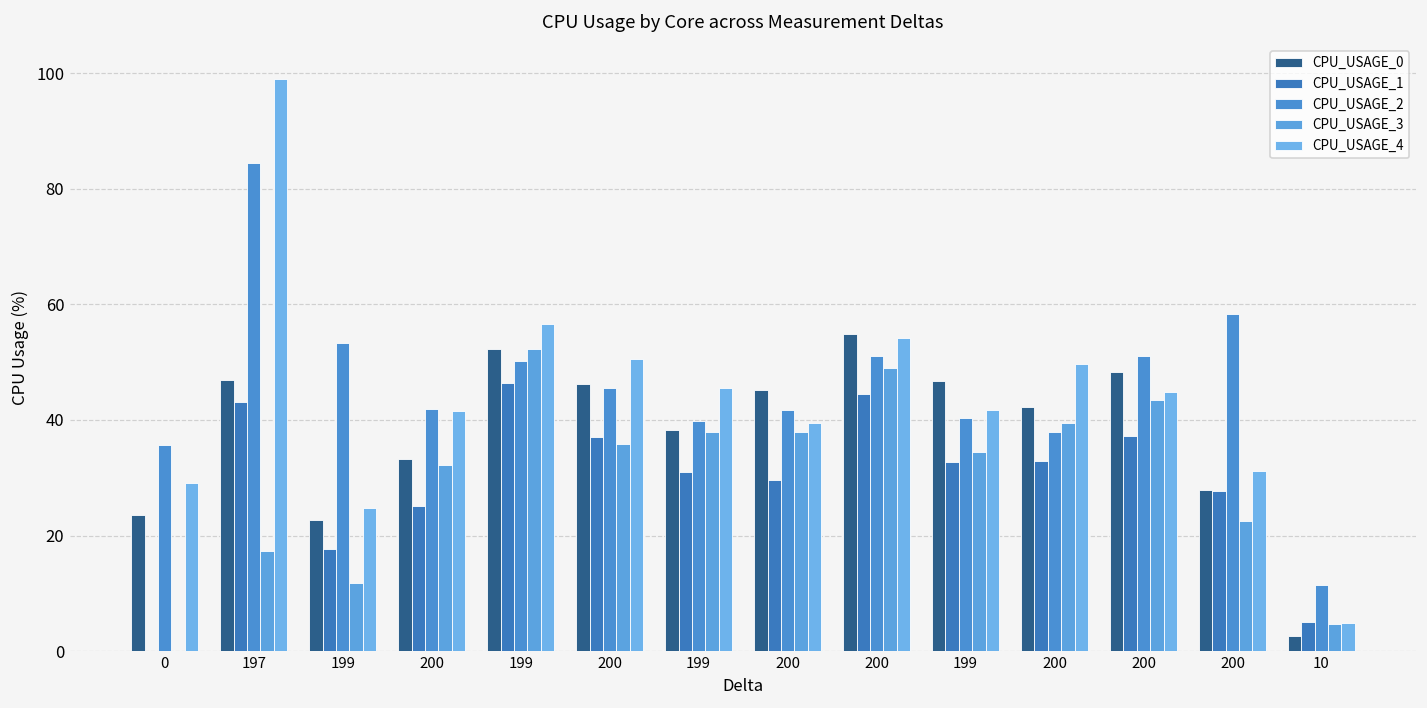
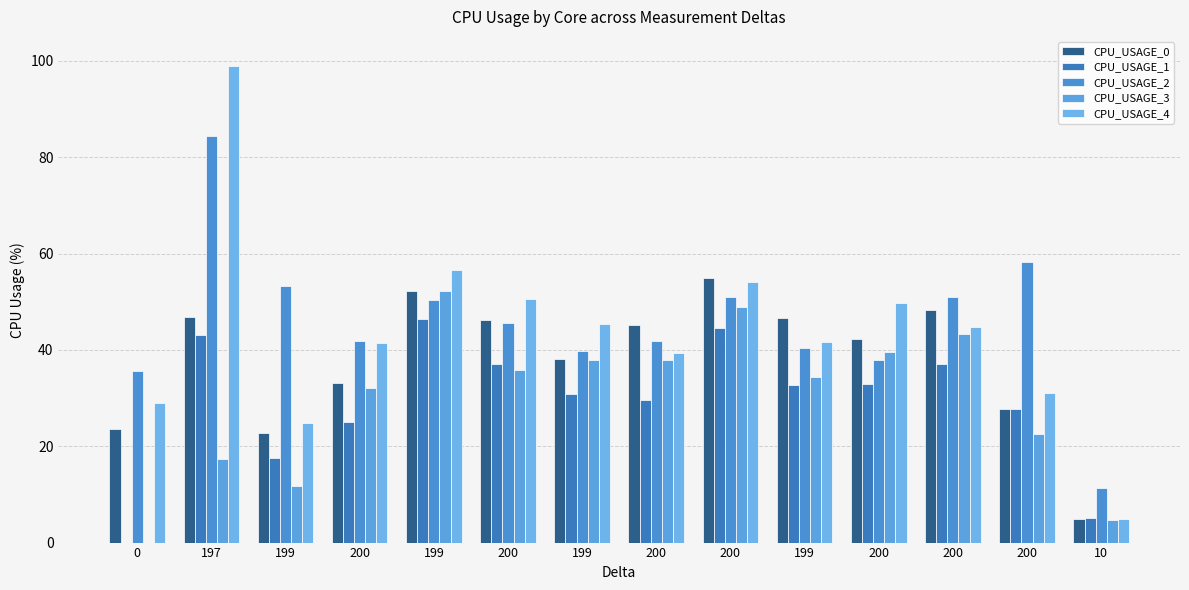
  {
    "CPU_USAGE_0": {
      "0": 24,
      "197": 47,
-     "10": 3
+     "10": 5
    }
  }
